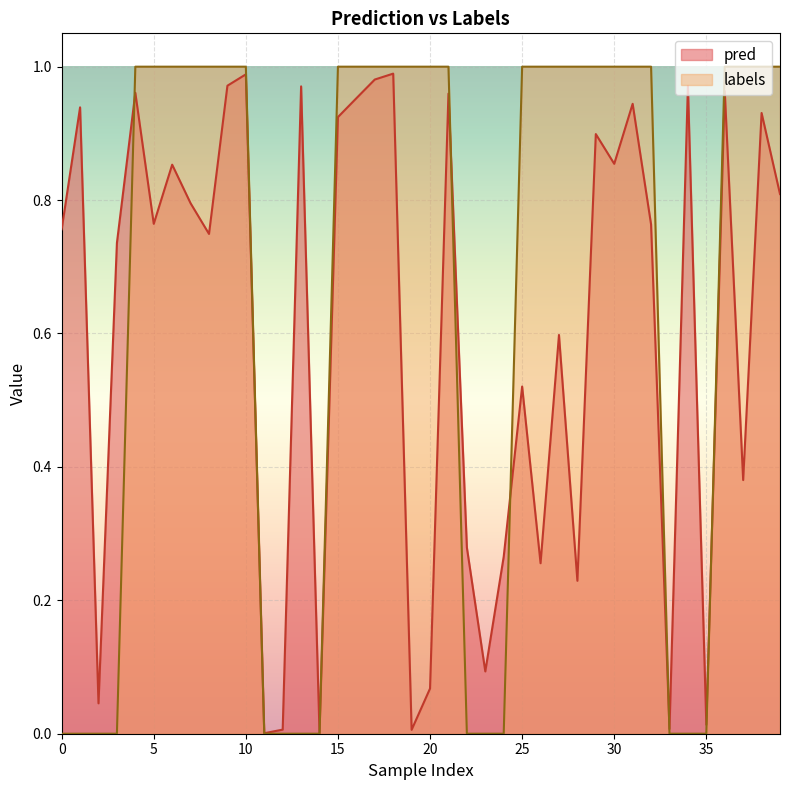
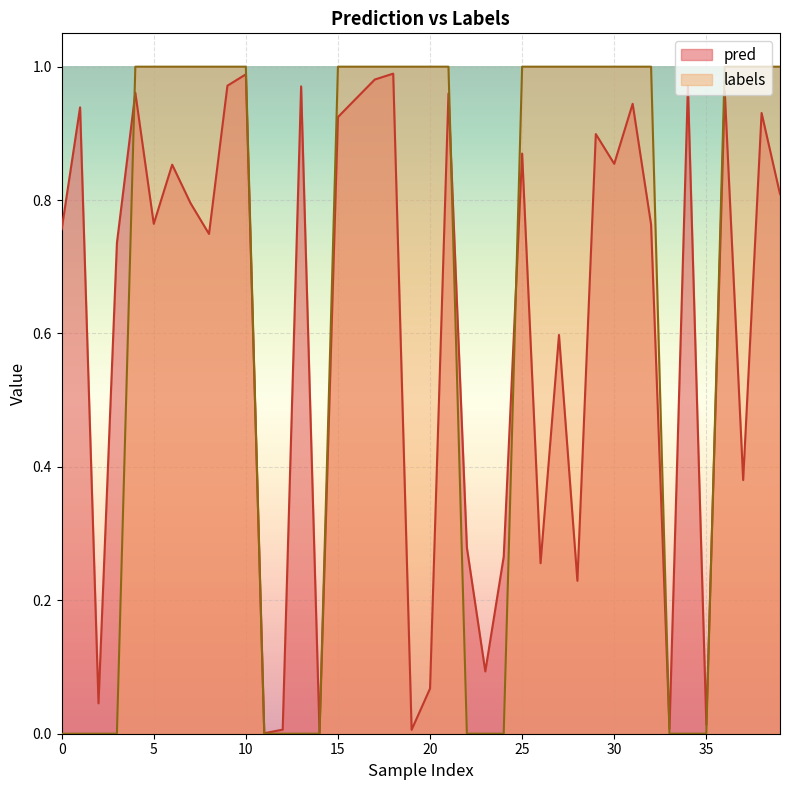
  {
    "pred": {
      "0": 0.76,
      "5": 0.76,
      "10": 0.99,
      "15": 0.92,
      "20": 0.07,
-     "25": 0.52,
+     "25": 0.87,
      "30": 0.85,
      "35": 0.01
    },
    "labels": {
      "0": 0.00,
      "5": 1.00,
      "10": 1.00,
      "15": 1.00,
      "20": 1.00,
      "25": 1.00,
      "30": 1.00,
      "35": 0.00
    }
  }
